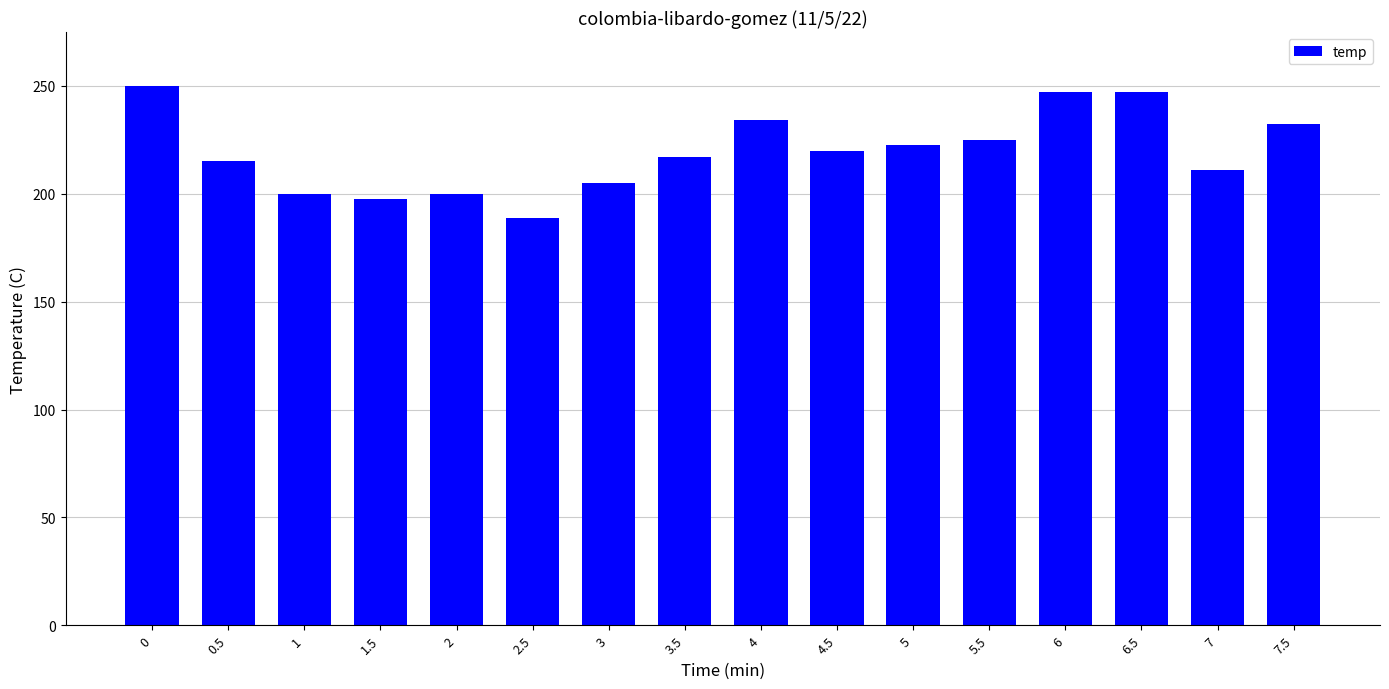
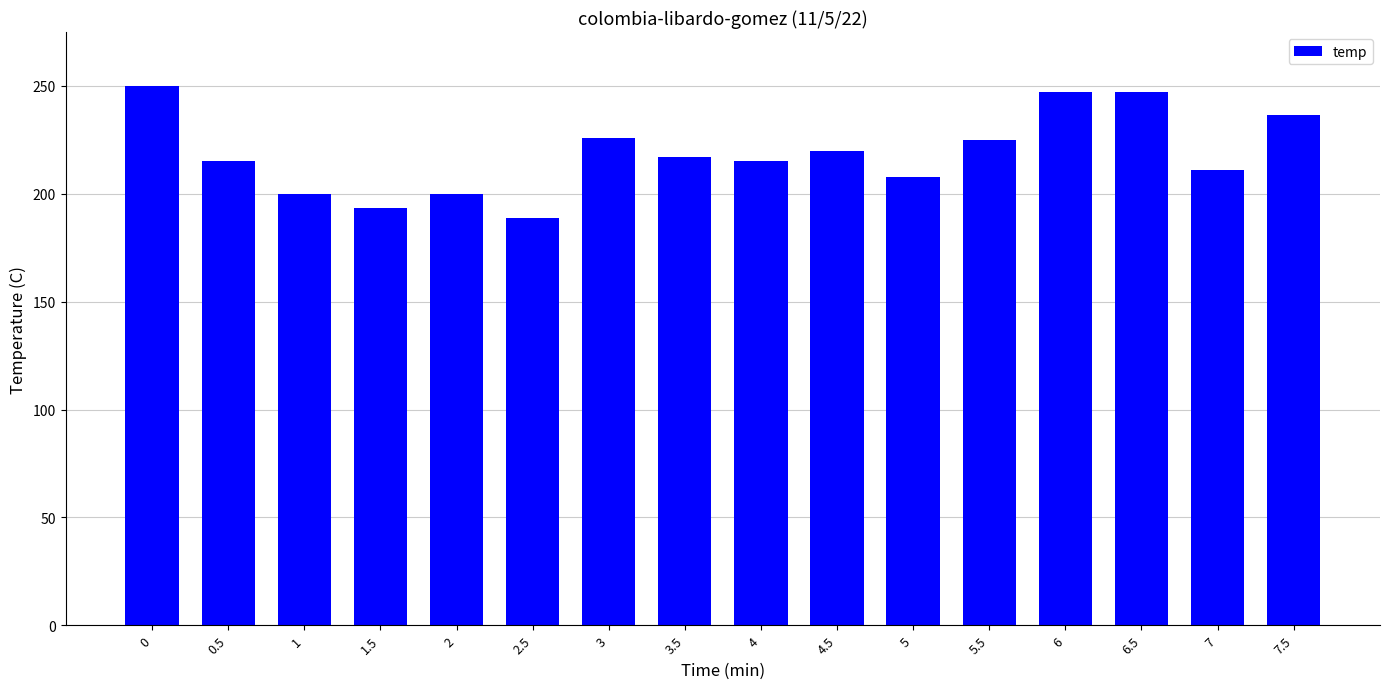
  {
    "0": 250,
    "0.5": 215,
    "1": 200,
-   "1.5": 198,
+   "1.5": 194,
    "2": 200,
    "2.5": 189,
-   "3": 205,
+   "3": 226,
    "3.5": 217,
-   "4": 234,
+   "4": 215,
    "4.5": 220,
-   "5": 223,
+   "5": 208,
    "5.5": 225,
    "6": 247,
    "6.5": 247,
    "7": 211,
-   "7.5": 233
+   "7.5": 236
  }
